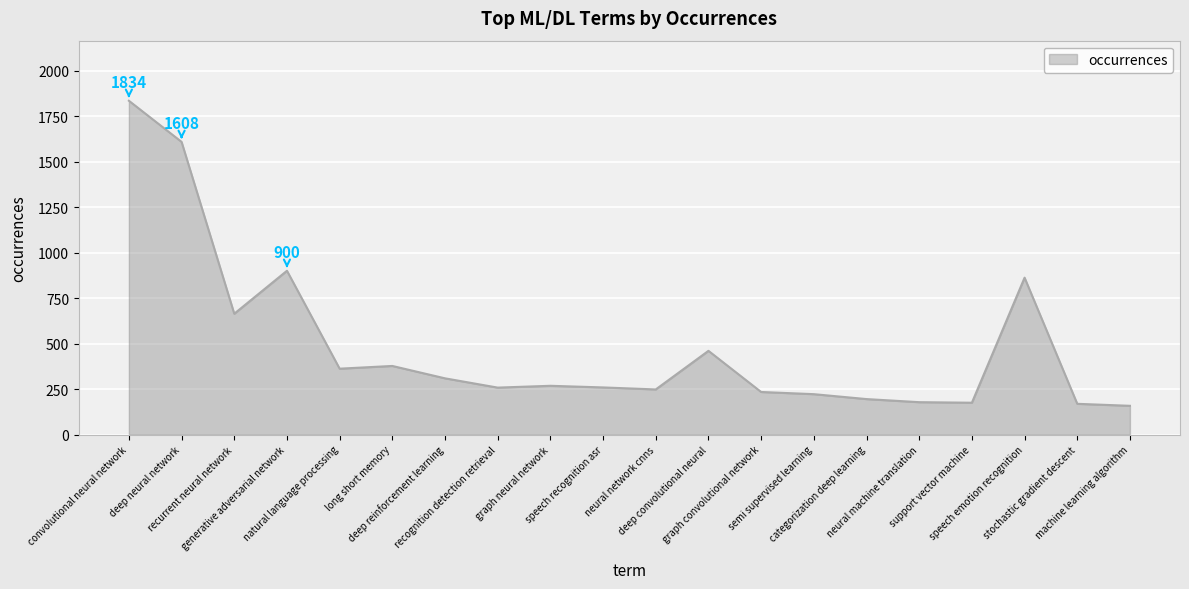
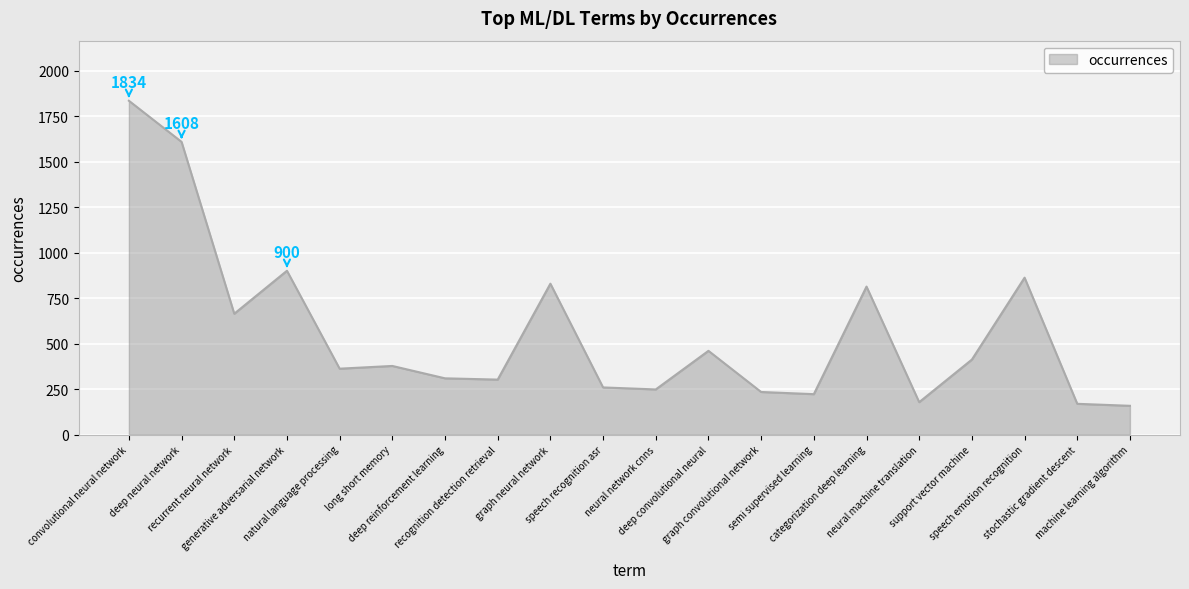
  {
    "recurrent neural network": 660,
    "natural language processing": 360,
    "long short memory": 380,
    "deep reinforcement learning": 310,
-   "recognition detection retrieval": 260,
-   "graph neural network": 270,
+   "recognition detection retrieval": 300,
+   "graph neural network": 830,
    "speech recognition asr": 260,
    "neural network cnns": 250,
    "deep convolutional neural": 460,
    "graph convolutional network": 230,
    "semi supervised learning": 220,
-   "categorization deep learning": 200,
+   "categorization deep learning": 810,
    "neural machine translation": 180,
-   "support vector machine": 180,
+   "support vector machine": 410,
    "speech emotion recognition": 860,
    "stochastic gradient descent": 170,
    "machine learning algorithm": 160
  }
